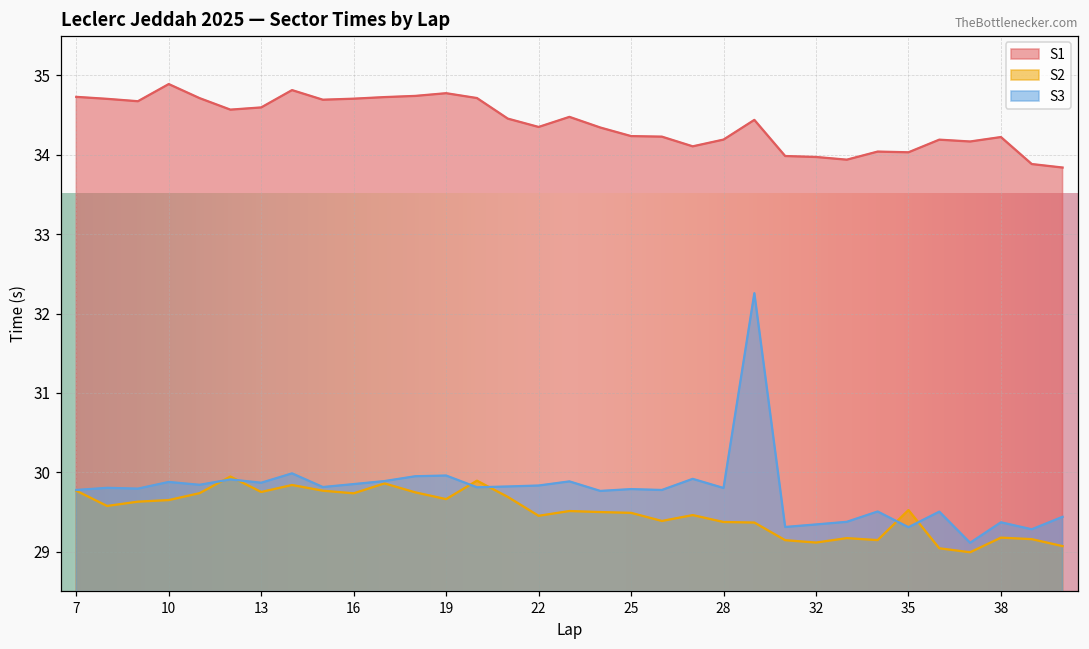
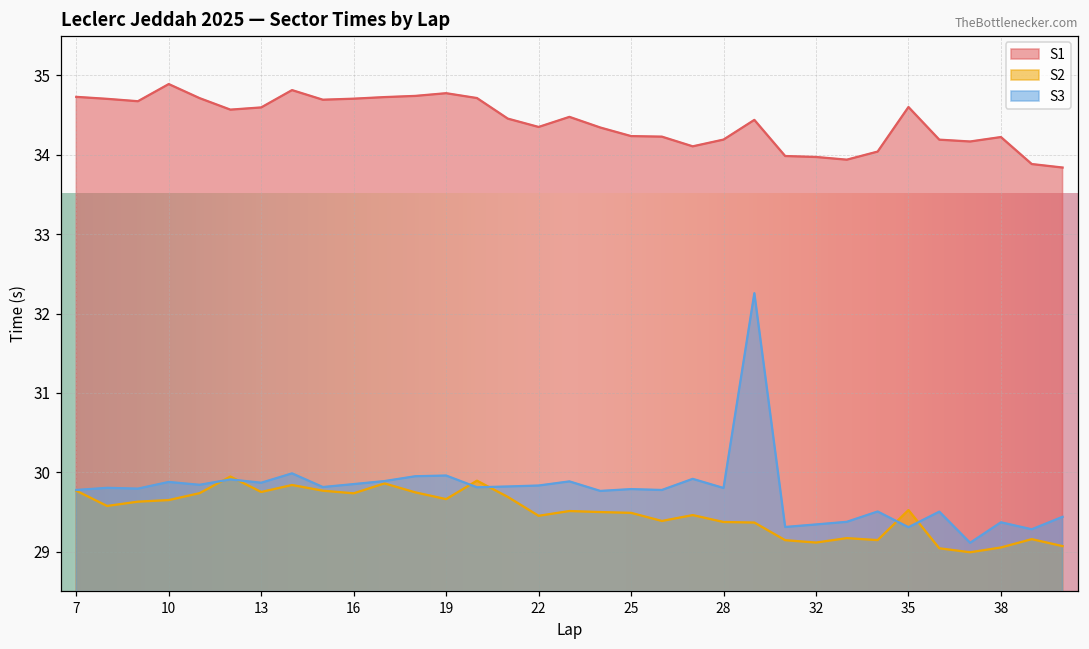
  {
    "S3": {
      "35": 29.3,
      "38": 29.4
    },
    "S2": {
      "35": 29.5,
-     "38": 29.2
+     "38": 29.1
    },
    "S1": {
-     "35": 34.0,
+     "35": 34.6,
      "38": 34.2
    }
  }
